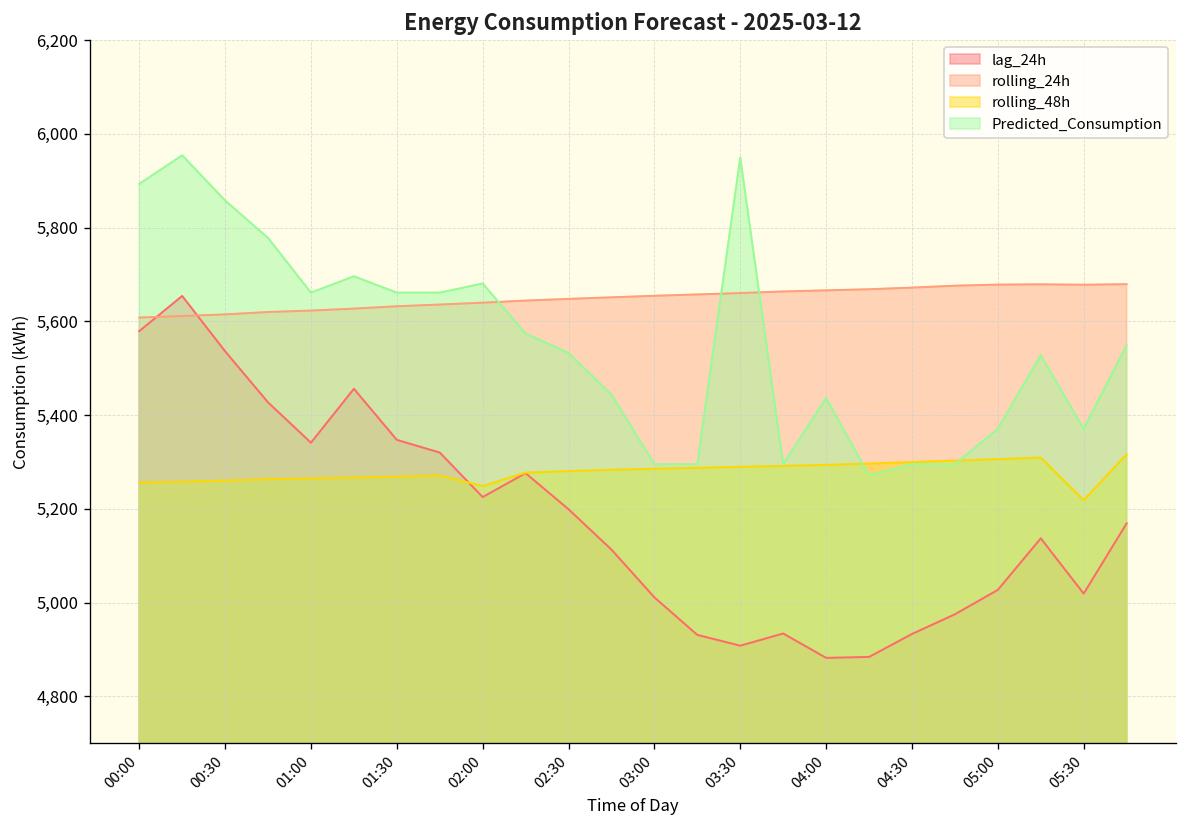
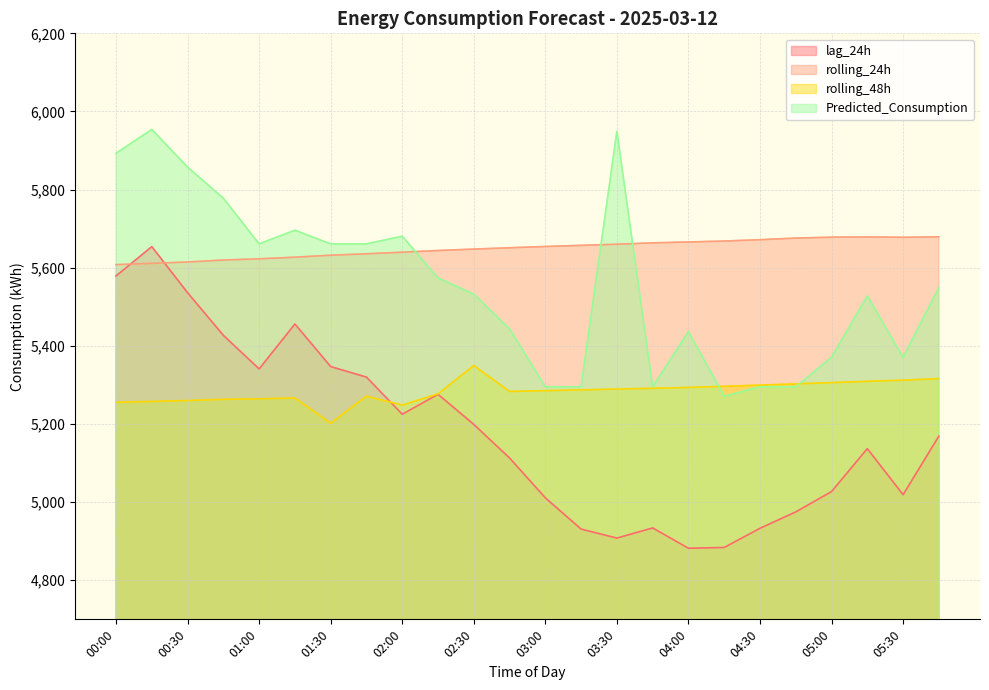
  {
    "rolling_48h": {
      "00:00": "5,260",
      "00:30": "5,260",
      "01:00": "5,260",
-     "01:30": "5,270",
+     "01:30": "5,200",
      "02:00": "5,250",
-     "02:30": "5,280",
+     "02:30": "5,350",
      "03:00": "5,290",
      "03:30": "5,290",
      "04:00": "5,290",
      "05:00": "5,310",
-     "05:30": "5,220"
+     "05:30": "5,310"
    },
    "Predicted_Consumption": {
      "00:00": "5,890",
      "00:30": "5,860",
      "01:00": "5,660",
      "01:30": "5,660",
      "02:00": "5,680",
      "02:30": "5,530",
      "03:00": "5,300",
      "03:30": "5,950",
      "04:00": "5,440",
      "05:00": "5,370",
      "05:30": "5,370"
    }
  }
